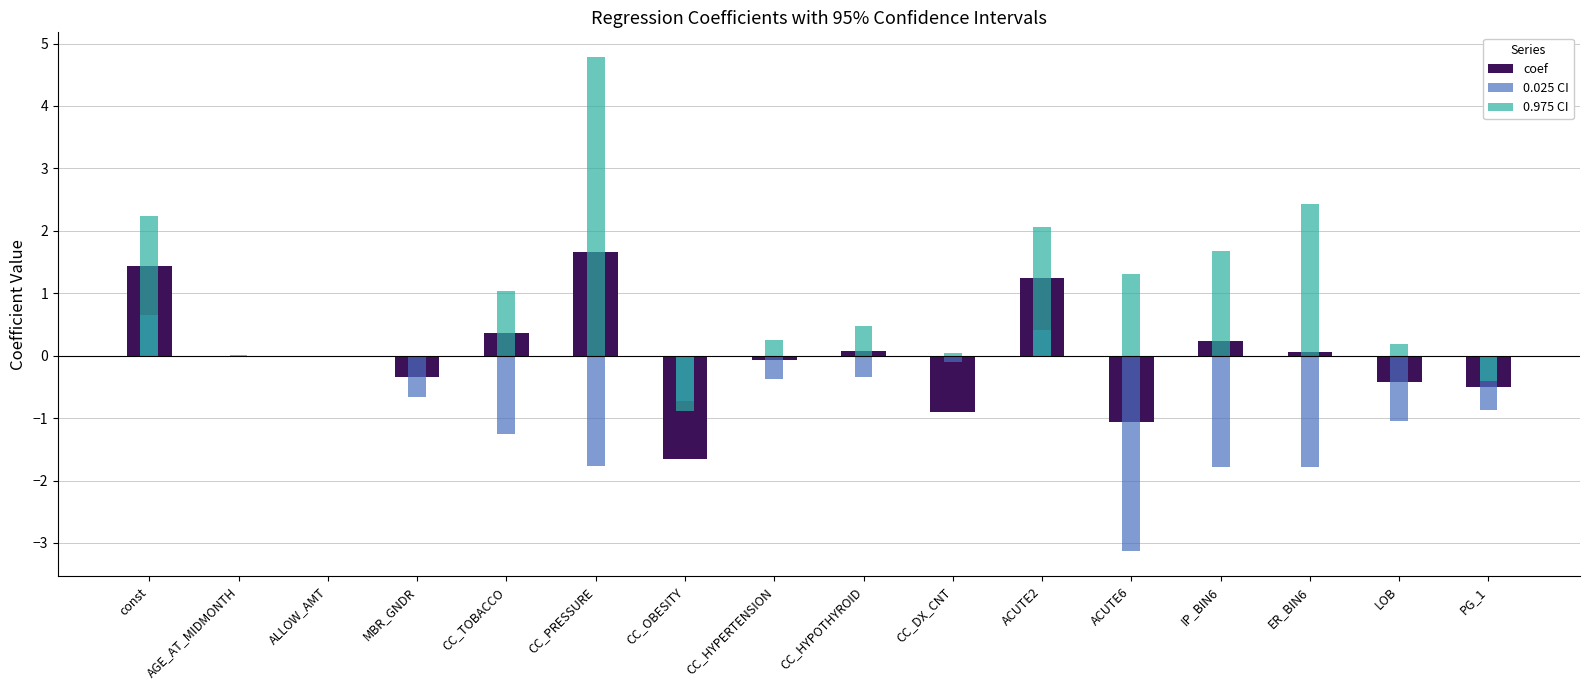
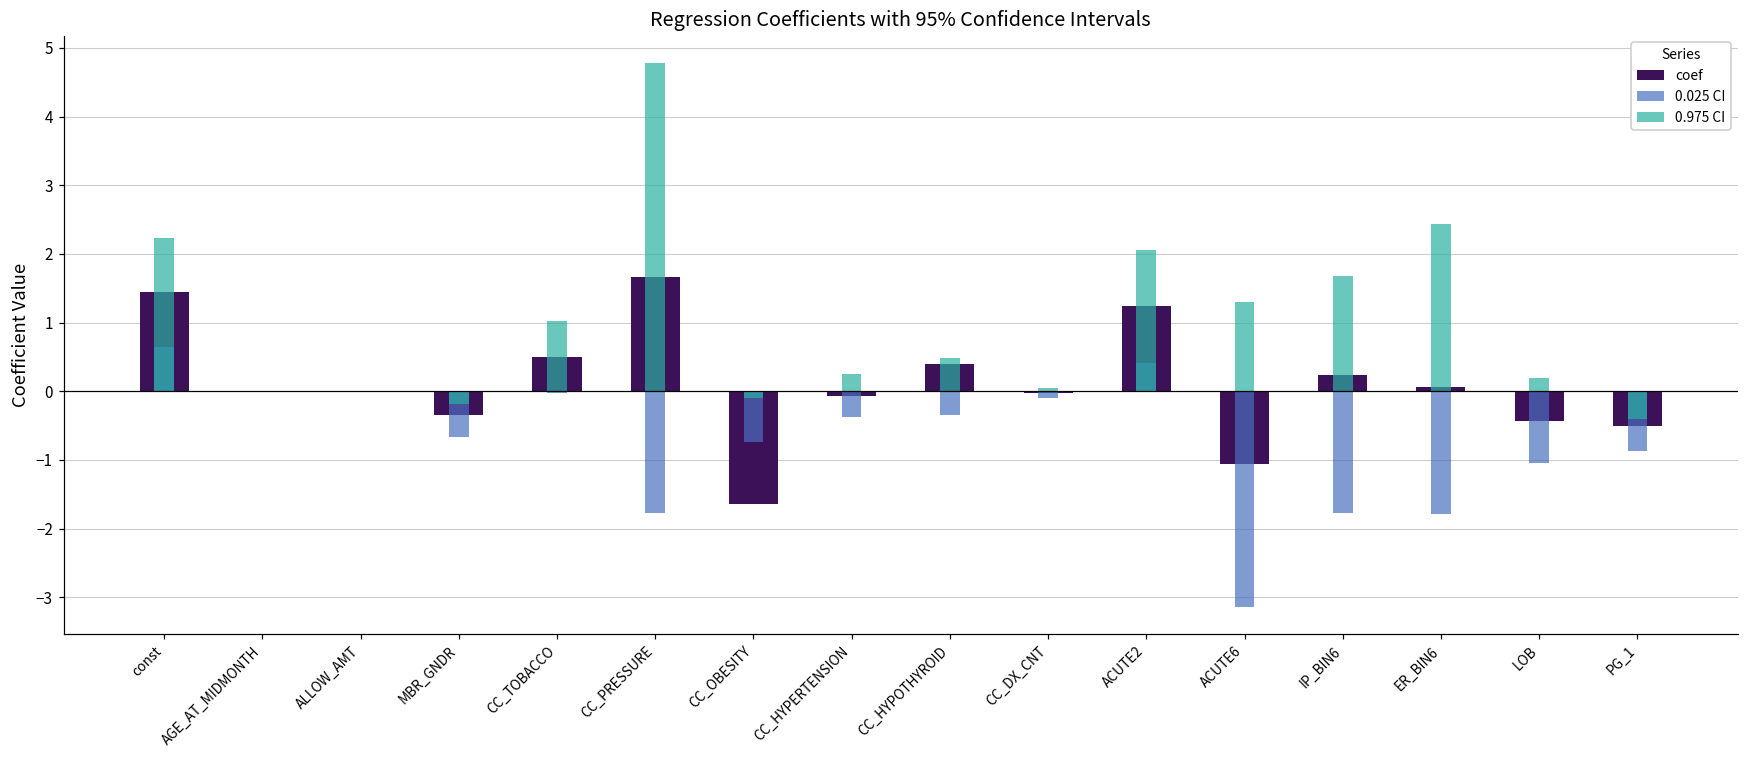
  {
    "coef": {
-     "CC_TOBACCO": 0.4,
+     "CC_TOBACCO": 0.5,
      "CC_OBESITY": -1.6,
-     "CC_HYPOTHYROID": 0.1,
-     "CC_DX_CNT": -0.9
+     "CC_HYPOTHYROID": 0.4,
+     "CC_DX_CNT": 0.0
    },
    "0.025 CI": {
      "MBR_GNDR": -0.7,
-     "CC_TOBACCO": -1.3,
+     "CC_TOBACCO": 0.0,
      "CC_PRESSURE": -1.8,
      "CC_HYPERTENSION": -0.4,
      "CC_HYPOTHYROID": -0.3,
      "ACUTE6": -3.1,
      "IP_BIN6": -1.8,
      "ER_BIN6": -1.8,
      "LOB": -1.0,
      "PG_1": -0.9
    },
    "0.975 CI": {
      "const": 2.2,
-     "MBR_GNDR": 0.0,
+     "MBR_GNDR": -0.2,
      "CC_TOBACCO": 1.0,
      "CC_PRESSURE": 4.8,
-     "CC_OBESITY": -0.9,
+     "CC_OBESITY": -0.1,
      "CC_HYPERTENSION": 0.2,
      "CC_HYPOTHYROID": 0.5,
      "CC_DX_CNT": 0.0,
      "ACUTE2": 2.1,
      "ACUTE6": 1.3,
      "IP_BIN6": 1.7,
      "ER_BIN6": 2.4,
      "LOB": 0.2
    }
  }
